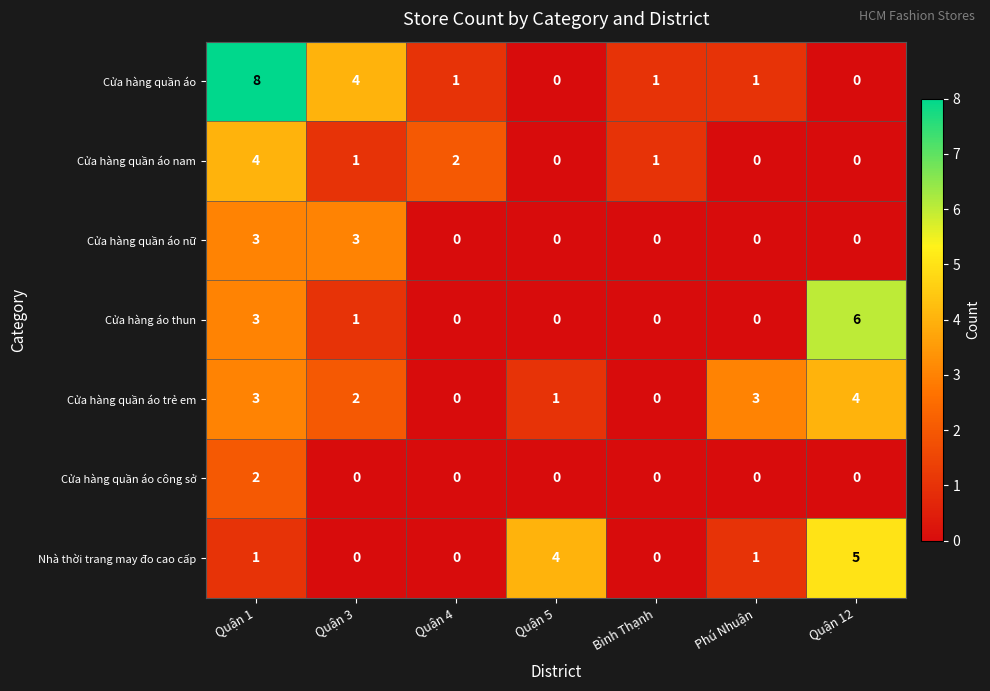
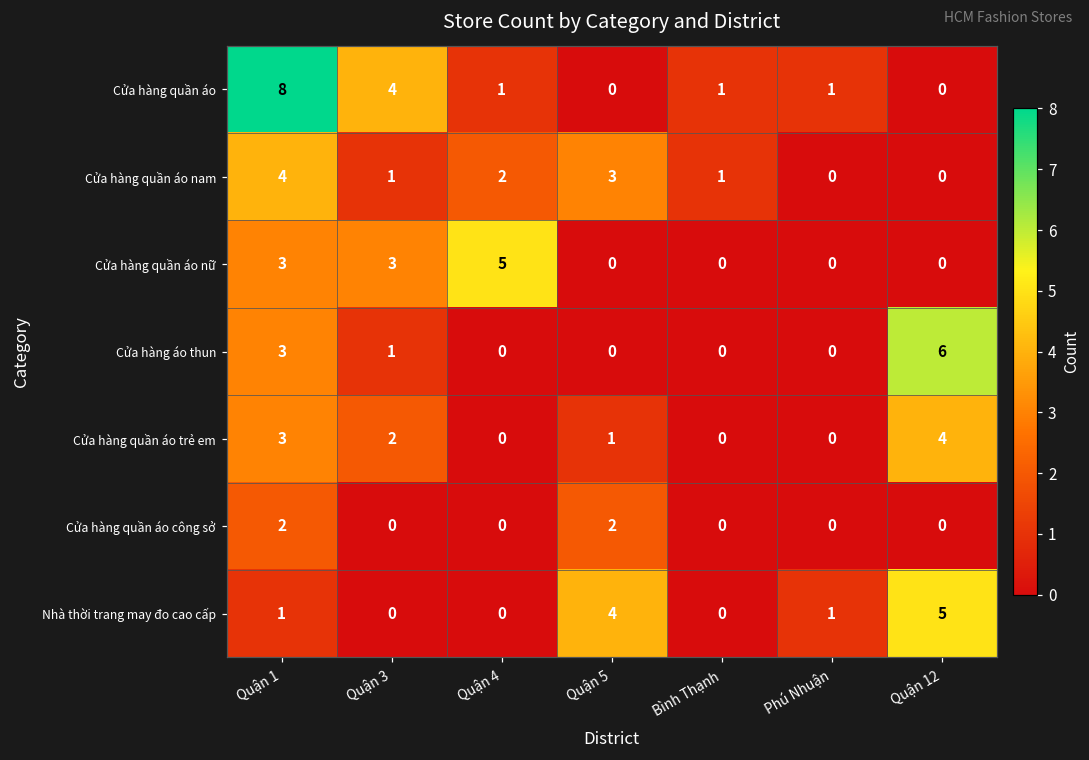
  {
    "Cửa hàng quần áo": {
      "Quận 1": 8,
      "Quận 3": 4,
      "Quận 4": 1,
      "Quận 5": 0,
      "Bình Thạnh": 1,
      "Phú Nhuận": 1,
      "Quận 12": 0
    },
    "Cửa hàng quần áo nam": {
      "Quận 1": 4,
      "Quận 3": 1,
      "Quận 4": 2,
-     "Quận 5": 0,
+     "Quận 5": 3,
      "Bình Thạnh": 1,
      "Phú Nhuận": 0,
      "Quận 12": 0
    },
    "Cửa hàng quần áo nữ": {
      "Quận 1": 3,
      "Quận 3": 3,
-     "Quận 4": 0,
+     "Quận 4": 5,
      "Quận 5": 0,
      "Bình Thạnh": 0,
      "Phú Nhuận": 0,
      "Quận 12": 0
    },
    "Cửa hàng áo thun": {
      "Quận 1": 3,
      "Quận 3": 1,
      "Quận 4": 0,
      "Quận 5": 0,
      "Bình Thạnh": 0,
      "Phú Nhuận": 0,
      "Quận 12": 6
    },
    "Cửa hàng quần áo trẻ em": {
      "Quận 1": 3,
      "Quận 3": 2,
      "Quận 4": 0,
      "Quận 5": 1,
      "Bình Thạnh": 0,
-     "Phú Nhuận": 3,
+     "Phú Nhuận": 0,
      "Quận 12": 4
    },
    "Cửa hàng quần áo công sở": {
      "Quận 1": 2,
      "Quận 3": 0,
      "Quận 4": 0,
-     "Quận 5": 0,
+     "Quận 5": 2,
      "Bình Thạnh": 0,
      "Phú Nhuận": 0,
      "Quận 12": 0
    },
    "Nhà thời trang may đo cao cấp": {
      "Quận 1": 1,
      "Quận 3": 0,
      "Quận 4": 0,
      "Quận 5": 4,
      "Bình Thạnh": 0,
      "Phú Nhuận": 1,
      "Quận 12": 5
    }
  }
